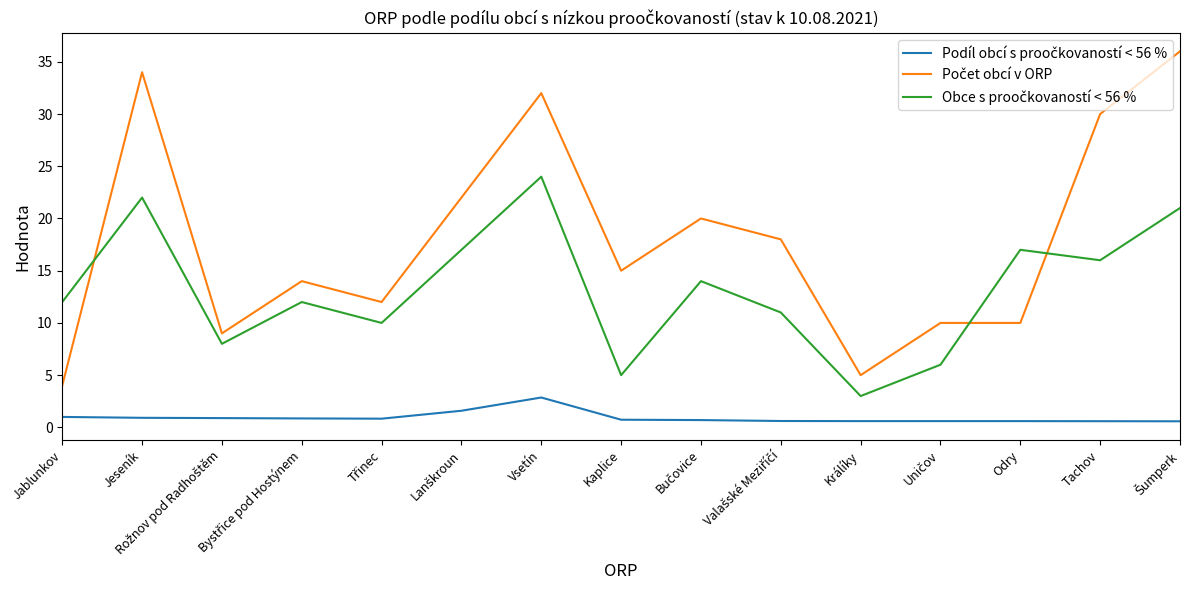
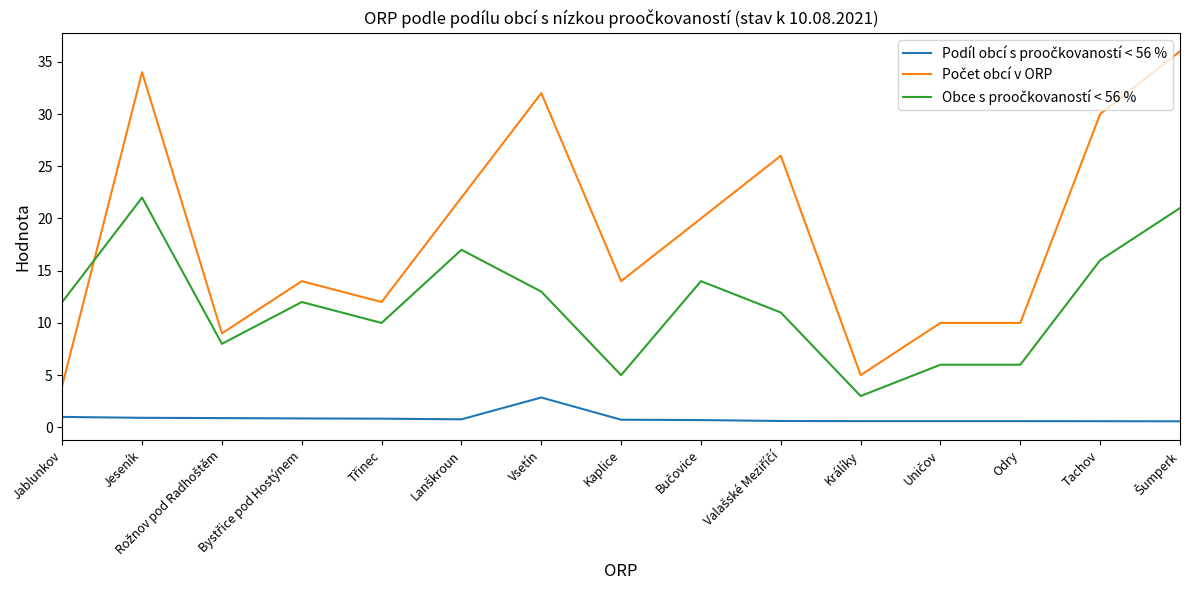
  {
    "Podíl obcí s proočkovaností < 56 %": {
      "Jablunkov": 1.0,
      "Jeseník": 0.9,
      "Rožnov pod Radhoštěm": 0.9,
      "Bystřice pod Hostýnem": 0.9,
      "Třinec": 0.8,
-     "Lanškroun": 1.6,
+     "Lanškroun": 0.8,
      "Vsetín": 2.9,
      "Kaplice": 0.7,
      "Bučovice": 0.7,
      "Valašské Meziříčí": 0.6,
      "Králíky": 0.6,
      "Uničov": 0.6,
      "Odry": 0.6,
      "Tachov": 0.6,
      "Šumperk": 0.6
    },
    "Počet obcí v ORP": {
      "Jablunkov": 4,
      "Jeseník": 34,
      "Rožnov pod Radhoštěm": 9,
      "Bystřice pod Hostýnem": 14,
      "Třinec": 12,
      "Lanškroun": 22,
      "Vsetín": 32,
-     "Kaplice": 15,
+     "Kaplice": 14,
      "Bučovice": 20,
-     "Valašské Meziříčí": 18,
+     "Valašské Meziříčí": 26,
      "Králíky": 5,
      "Uničov": 10,
      "Odry": 10,
      "Tachov": 30,
      "Šumperk": 36
    },
    "Obce s proočkovaností < 56 %": {
      "Jablunkov": 12,
      "Jeseník": 22,
      "Rožnov pod Radhoštěm": 8,
      "Bystřice pod Hostýnem": 12,
      "Třinec": 10,
      "Lanškroun": 17,
-     "Vsetín": 24,
+     "Vsetín": 13,
      "Kaplice": 5,
      "Bučovice": 14,
      "Valašské Meziříčí": 11,
      "Králíky": 3,
      "Uničov": 6,
-     "Odry": 17,
+     "Odry": 6,
      "Tachov": 16,
      "Šumperk": 21
    }
  }
